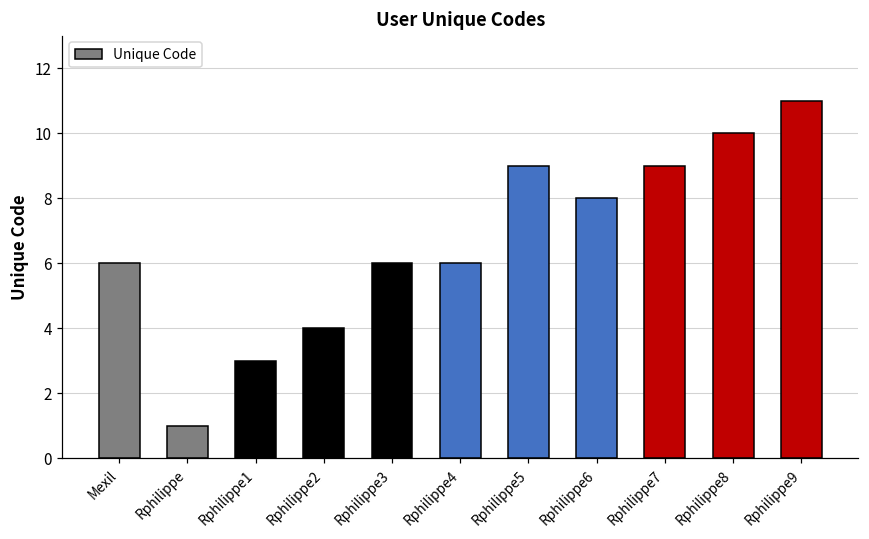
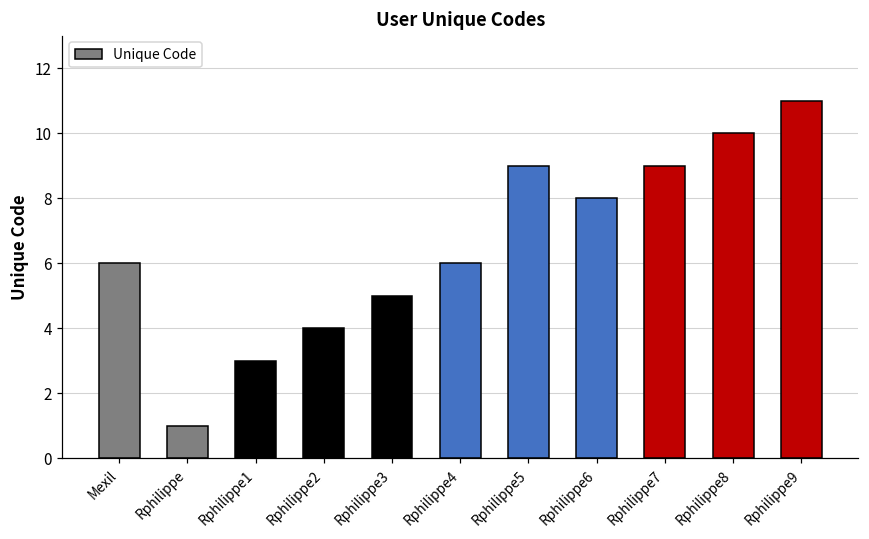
  {
    "Mexil": 6,
    "Rphilippe": 1,
    "Rphilippe1": 3,
    "Rphilippe2": 4,
-   "Rphilippe3": 6,
+   "Rphilippe3": 5,
    "Rphilippe4": 6,
    "Rphilippe5": 9,
    "Rphilippe6": 8,
    "Rphilippe7": 9,
    "Rphilippe8": 10,
    "Rphilippe9": 11
  }
